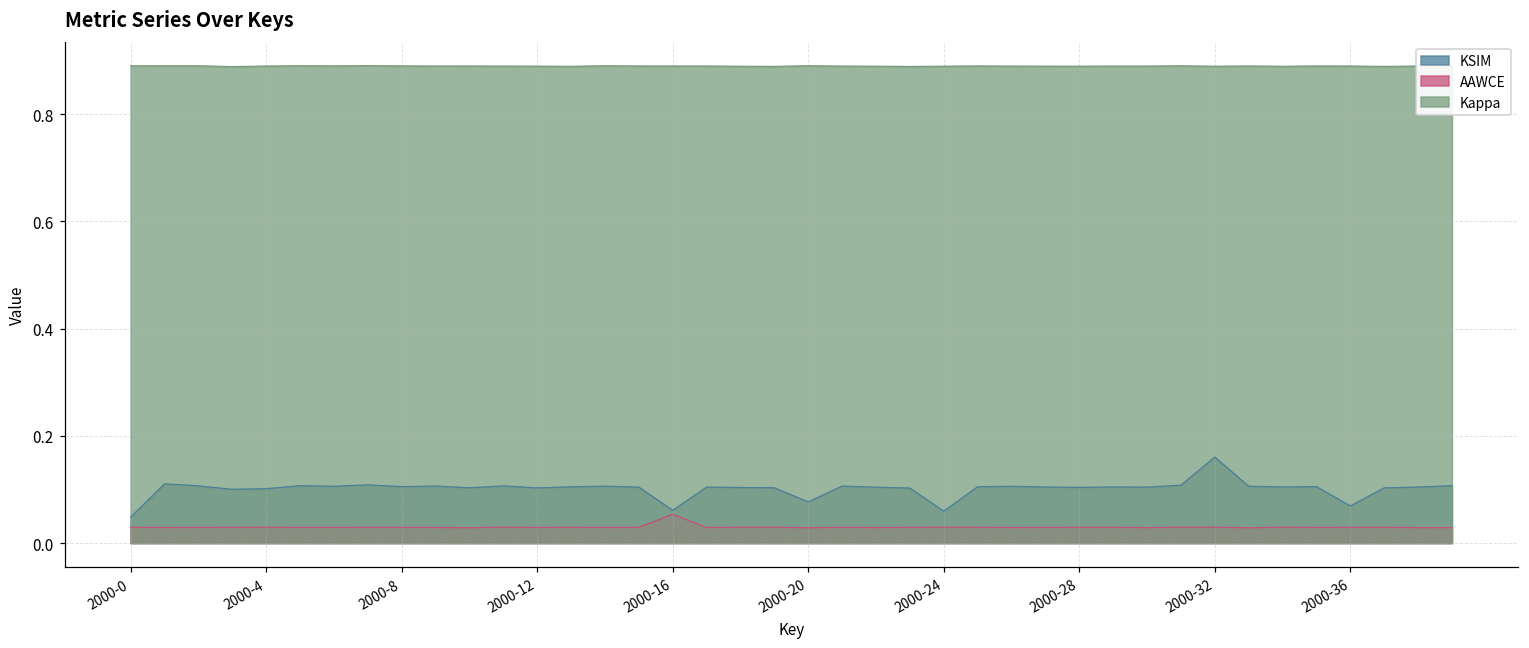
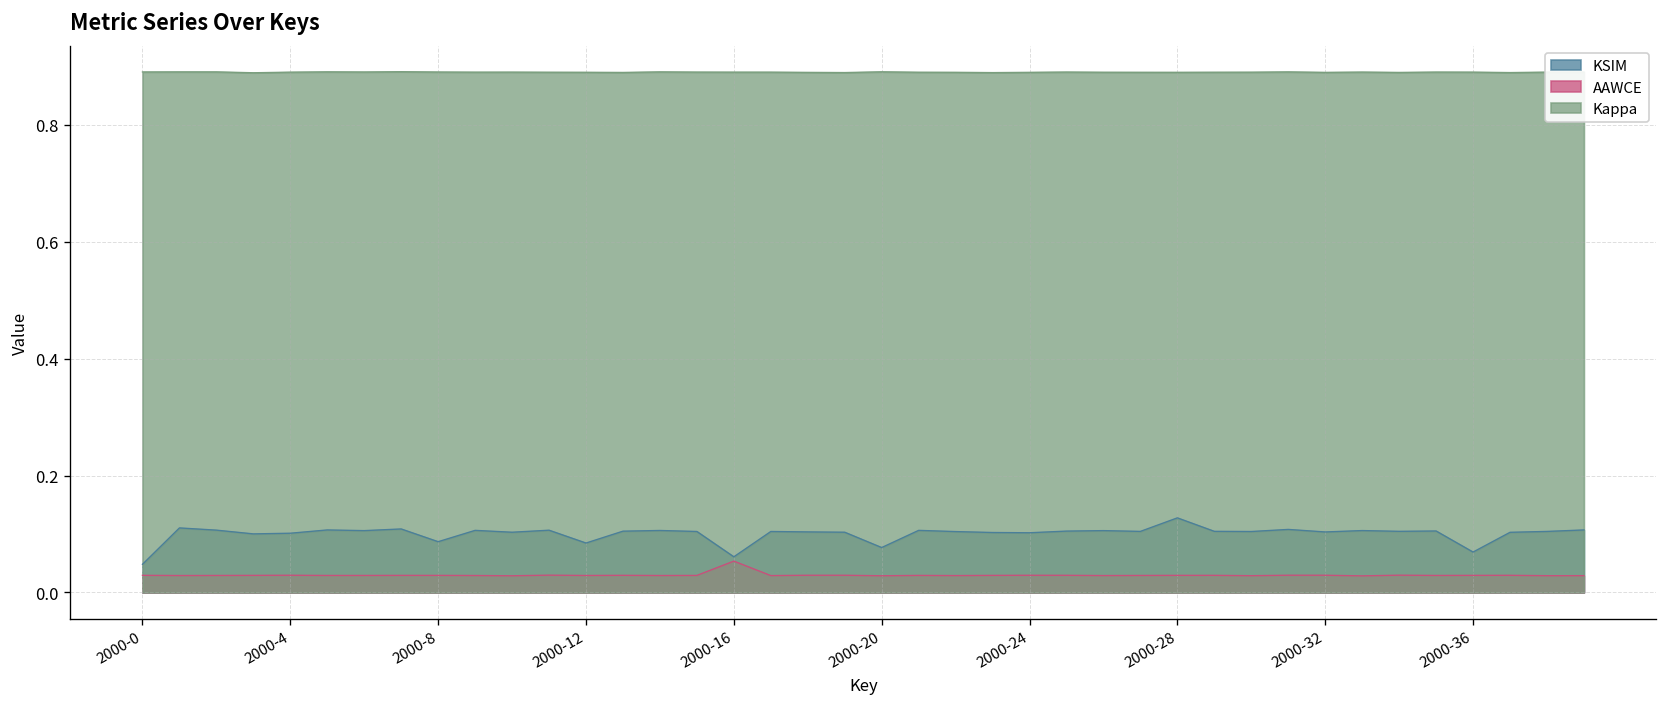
  {
    "KSIM": {
      "2000-0": 0.05,
      "2000-4": 0.10,
-     "2000-8": 0.11,
-     "2000-12": 0.10,
+     "2000-8": 0.09,
+     "2000-12": 0.08,
      "2000-16": 0.06,
      "2000-20": 0.08,
-     "2000-24": 0.06,
-     "2000-28": 0.10,
-     "2000-32": 0.16,
+     "2000-24": 0.10,
+     "2000-28": 0.13,
+     "2000-32": 0.10,
      "2000-36": 0.07
    },
    "AAWCE": {
      "2000-0": 0.03,
      "2000-4": 0.03,
      "2000-8": 0.03,
      "2000-12": 0.03,
      "2000-16": 0.05,
      "2000-20": 0.03,
      "2000-24": 0.03,
      "2000-28": 0.03,
      "2000-32": 0.03,
      "2000-36": 0.03
    },
    "Kappa": {
      "2000-0": 0.89,
      "2000-4": 0.89,
      "2000-8": 0.89,
      "2000-12": 0.89,
      "2000-16": 0.89,
      "2000-20": 0.89,
      "2000-24": 0.89,
      "2000-28": 0.89,
      "2000-32": 0.89,
      "2000-36": 0.89
    }
  }
